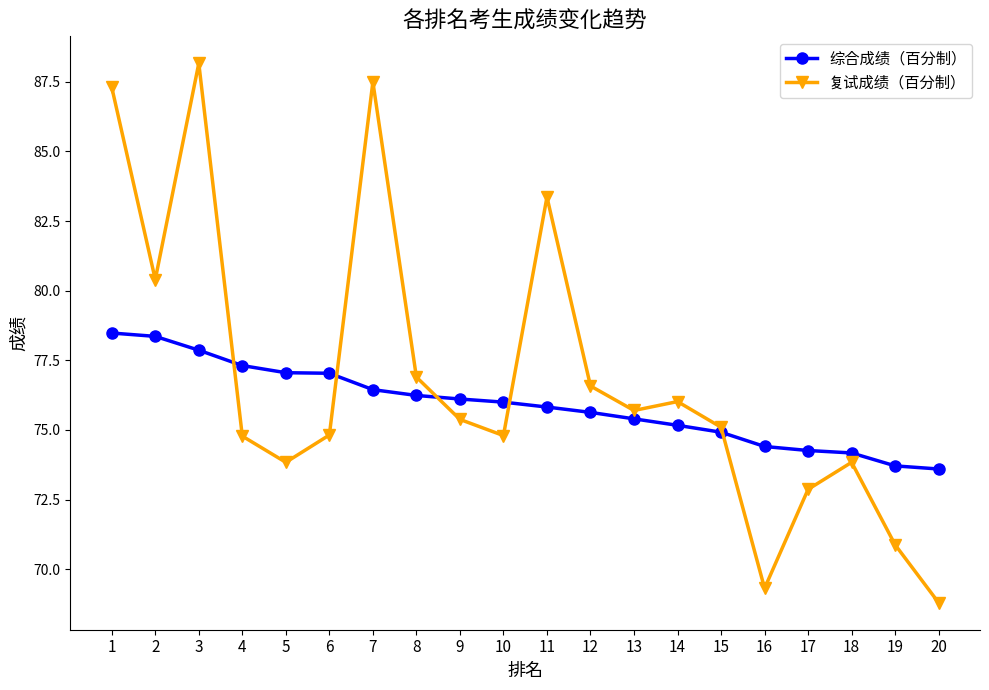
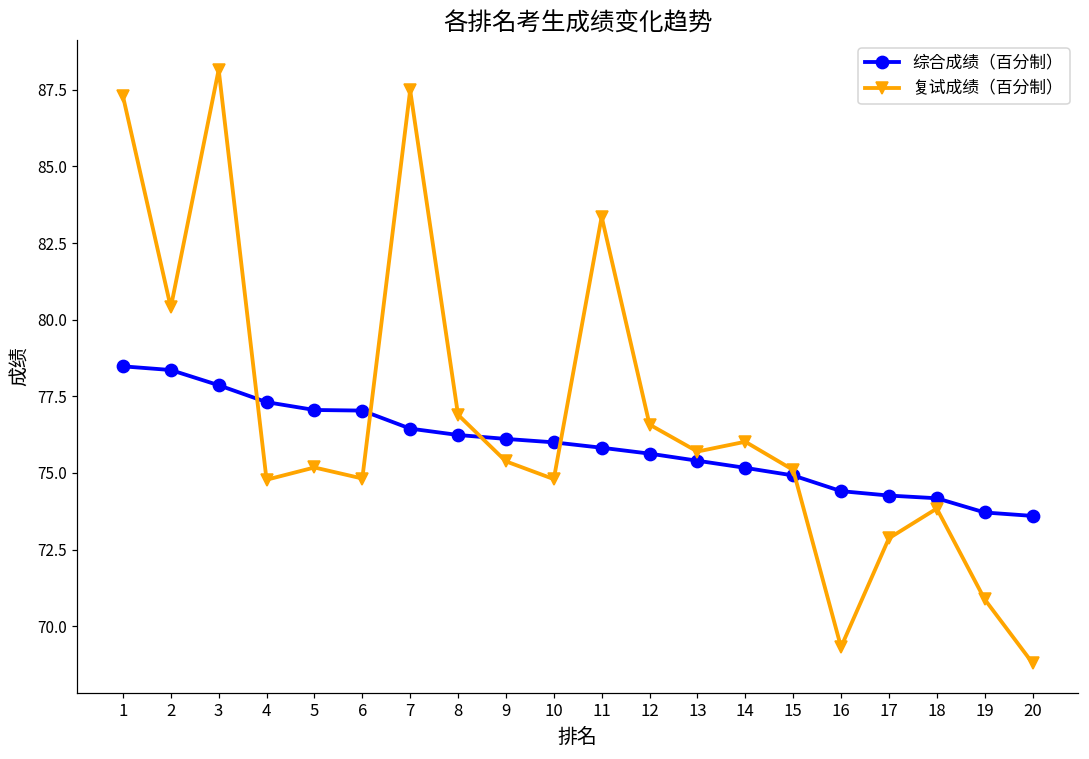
  {
    "综合成绩（百分制）": {
      "1": 78.5,
      "2": 78.4,
      "3": 77.9,
      "4": 77.3,
      "5": 77.1,
      "6": 77.0,
      "7": 76.4,
      "8": 76.2,
      "9": 76.1,
      "10": 76.0,
      "11": 75.8,
      "12": 75.6,
      "13": 75.4,
      "14": 75.2,
      "15": 74.9,
      "16": 74.4,
      "17": 74.3,
      "18": 74.2,
      "19": 73.7,
      "20": 73.6
    },
    "复试成绩（百分制）": {
      "1": 87.3,
      "2": 80.4,
      "3": 88.2,
      "4": 74.8,
-     "5": 73.8,
+     "5": 75.2,
      "6": 74.8,
      "7": 87.5,
      "8": 76.9,
      "9": 75.4,
      "10": 74.8,
      "11": 83.4,
      "12": 76.6,
      "13": 75.7,
      "14": 76.0,
      "15": 75.1,
      "16": 69.3,
      "17": 72.9,
      "18": 73.8,
      "19": 70.9,
      "20": 68.8
    }
  }
